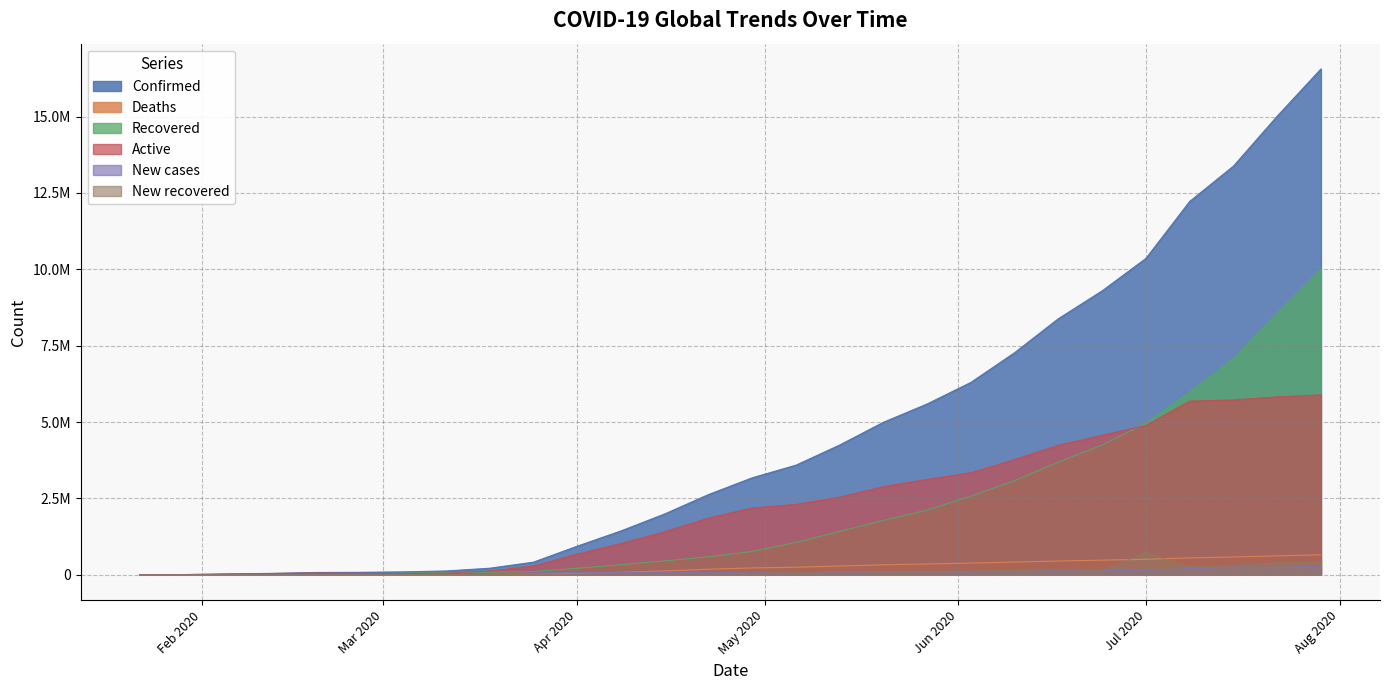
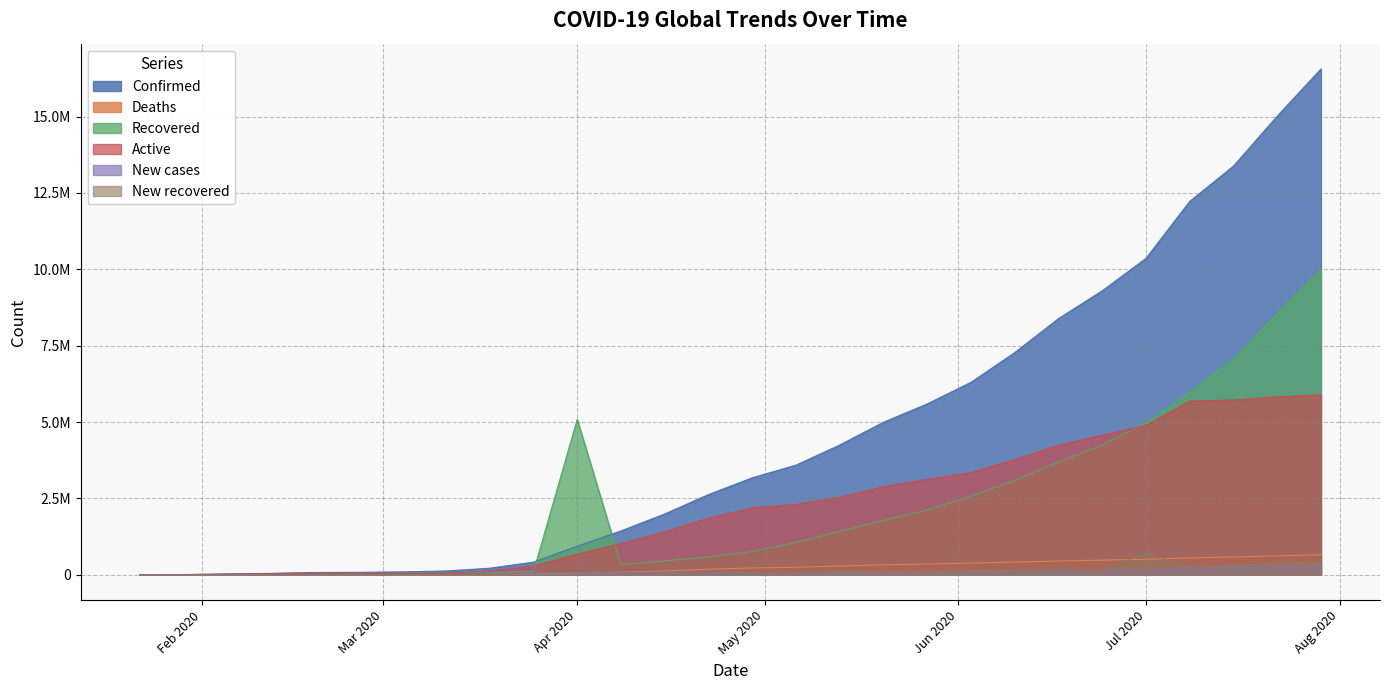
  {
    "Recovered": {
-     "Apr 2020": 200000
+     "Apr 2020": 5100000
    },
    "New recovered": {
      "Jul 2020": 700000
    }
  }
